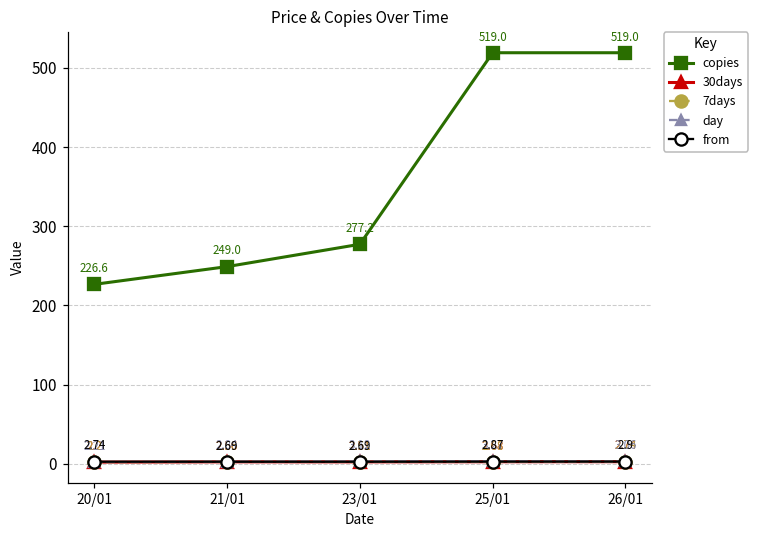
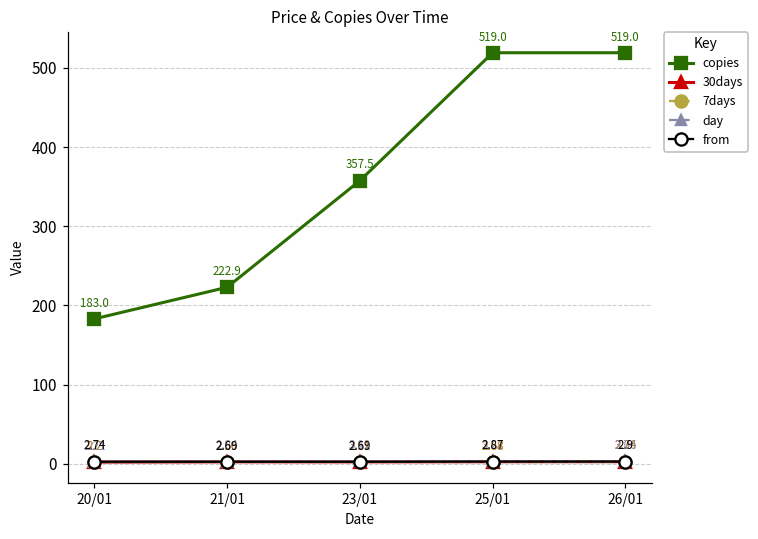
  {
    "copies": {
-     "20/01": 226.6,
-     "21/01": 249.0,
-     "23/01": 277.2,
+     "20/01": 183.0,
+     "21/01": 222.9,
+     "23/01": 357.5,
      "25/01": 519.0,
      "26/01": 519.0
    }
  }
